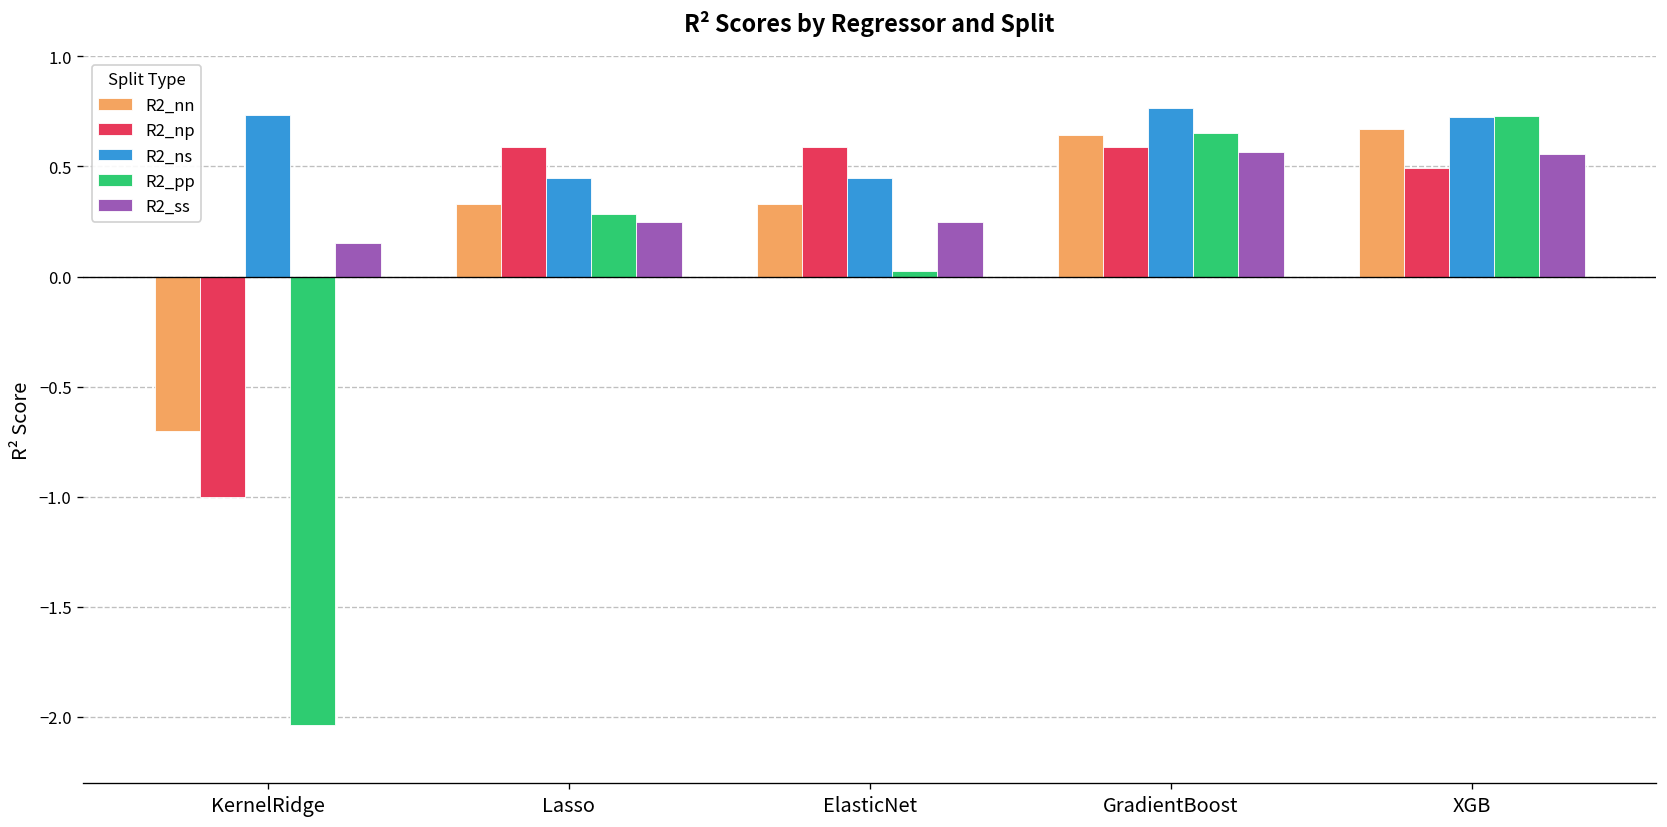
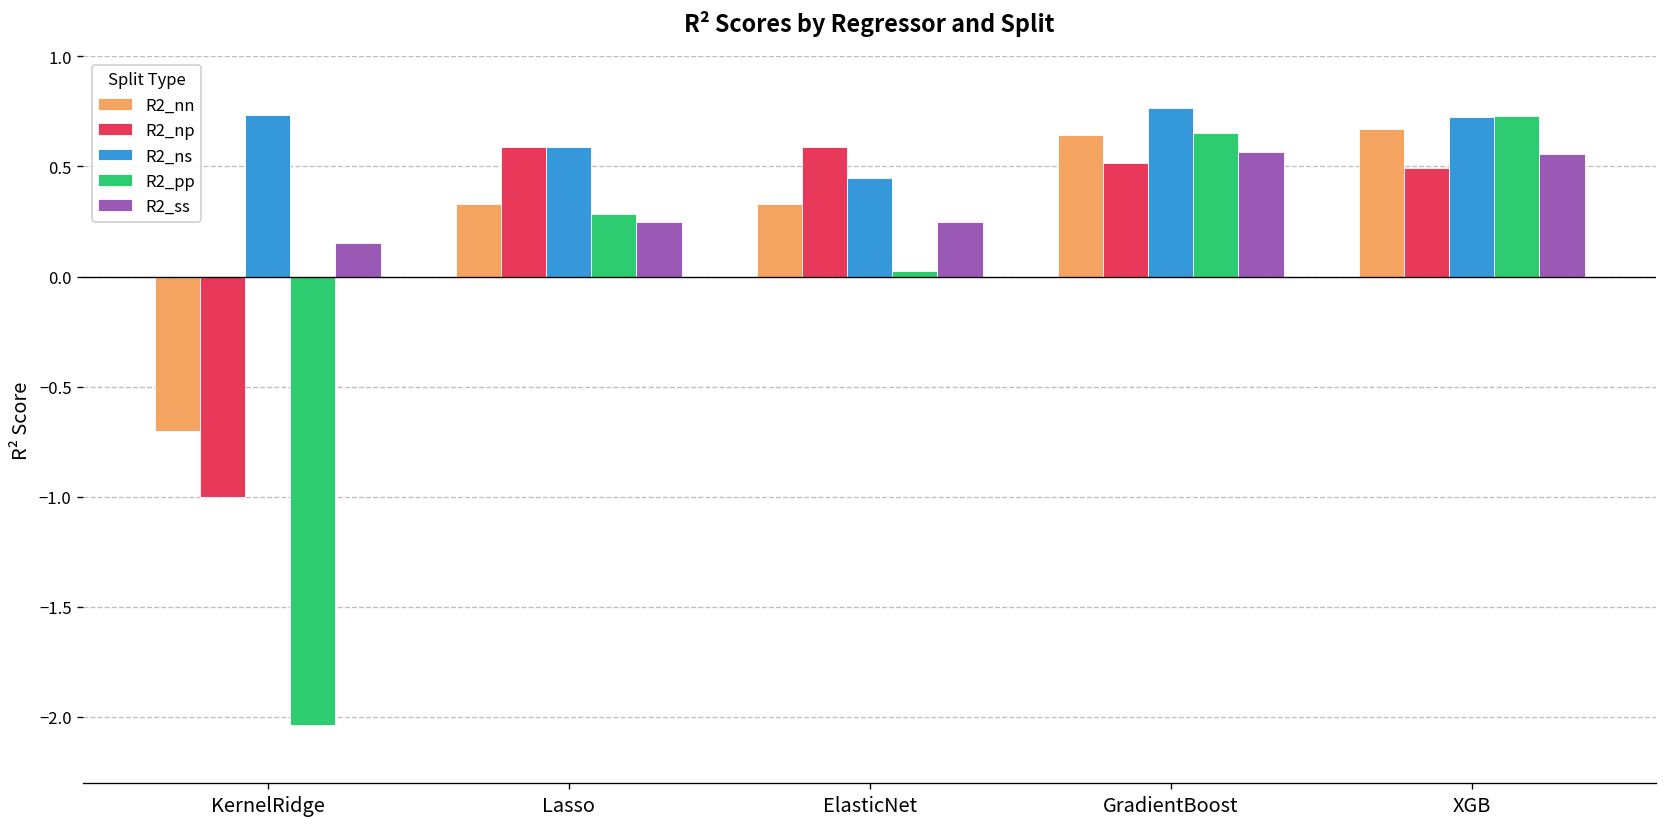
  {
    "R2_nn": {
      "KernelRidge": -0.70,
      "Lasso": 0.33,
      "ElasticNet": 0.33,
      "GradientBoost": 0.64,
      "XGB": 0.67
    },
    "R2_np": {
      "KernelRidge": -1.00,
      "Lasso": 0.59,
      "ElasticNet": 0.59,
-     "GradientBoost": 0.59,
+     "GradientBoost": 0.51,
      "XGB": 0.49
    },
    "R2_ns": {
      "KernelRidge": 0.73,
-     "Lasso": 0.45,
+     "Lasso": 0.59,
      "ElasticNet": 0.45,
      "GradientBoost": 0.77,
      "XGB": 0.72
    },
    "R2_pp": {
      "KernelRidge": -2.04,
      "Lasso": 0.28,
      "ElasticNet": 0.03,
      "GradientBoost": 0.65,
      "XGB": 0.73
    },
    "R2_ss": {
      "KernelRidge": 0.15,
      "Lasso": 0.25,
      "ElasticNet": 0.25,
      "GradientBoost": 0.56,
      "XGB": 0.56
    }
  }
